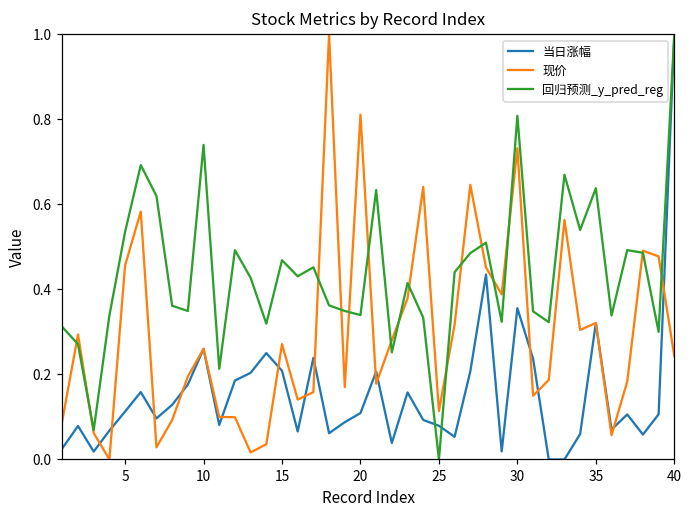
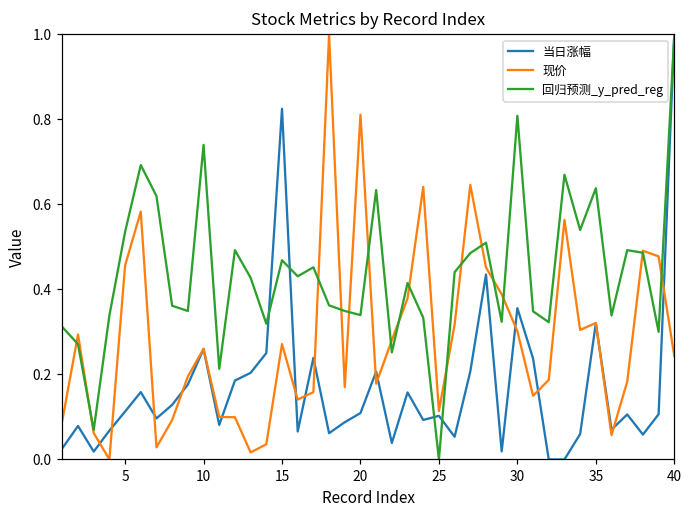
  {
    "当日涨幅": {
      "5": 0.11,
-     "15": 0.21,
+     "15": 0.83,
      "20": 0.11,
-     "25": 0.08,
+     "25": 0.10,
      "30": 0.36
    },
    "现价": {
      "5": 0.46,
      "15": 0.27,
      "20": 0.81,
      "25": 0.11,
-     "30": 0.73,
+     "30": 0.30,
      "40": 0.24
    },
    "回归预测_y_pred_reg": {
      "5": 0.54,
      "10": 0.74,
      "15": 0.47,
      "20": 0.34,
      "25": 0.00,
      "30": 0.81,
      "35": 0.64
    }
  }
